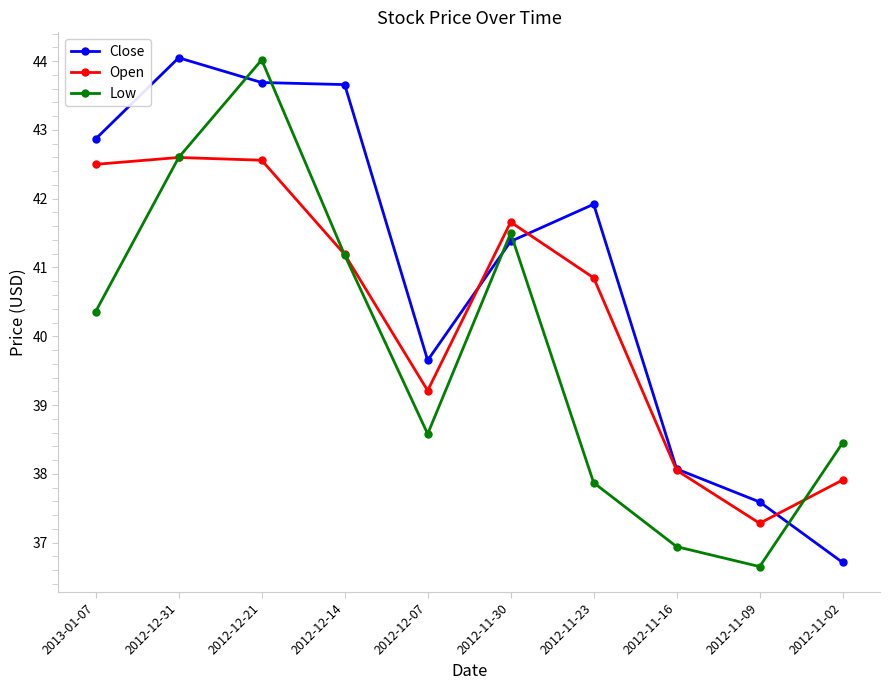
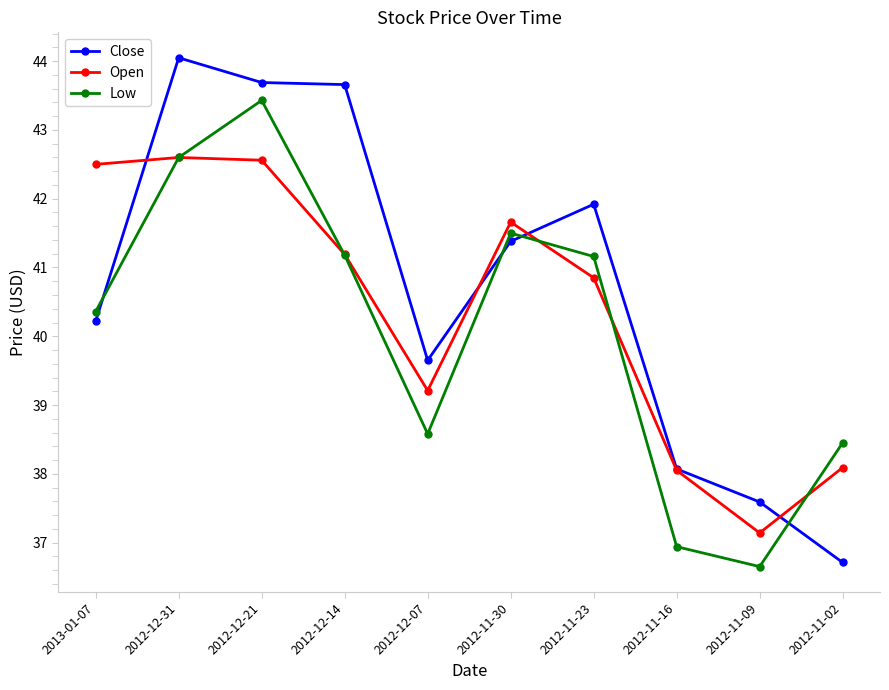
  {
    "Close": {
-     "2013-01-07": 42.9,
+     "2013-01-07": 40.2,
      "2012-12-31": 44.1,
      "2012-12-21": 43.7,
      "2012-12-14": 43.7,
      "2012-12-07": 39.7,
      "2012-11-30": 41.4,
      "2012-11-23": 41.9,
      "2012-11-09": 37.6,
      "2012-11-02": 36.7
    },
    "Open": {
      "2013-01-07": 42.5,
      "2012-12-21": 42.6,
      "2012-12-07": 39.2,
      "2012-11-30": 41.7,
      "2012-11-23": 40.9,
-     "2012-11-09": 37.3,
-     "2012-11-02": 37.9
+     "2012-11-09": 37.1,
+     "2012-11-02": 38.1
    },
    "Low": {
      "2013-01-07": 40.4,
-     "2012-12-21": 44.0,
+     "2012-12-21": 43.4,
      "2012-12-07": 38.6,
      "2012-11-30": 41.5,
-     "2012-11-23": 37.9,
+     "2012-11-23": 41.2,
      "2012-11-16": 36.9,
      "2012-11-09": 36.7,
      "2012-11-02": 38.5
    }
  }
